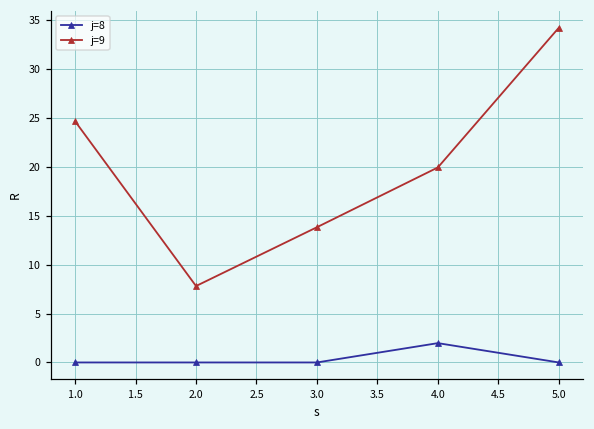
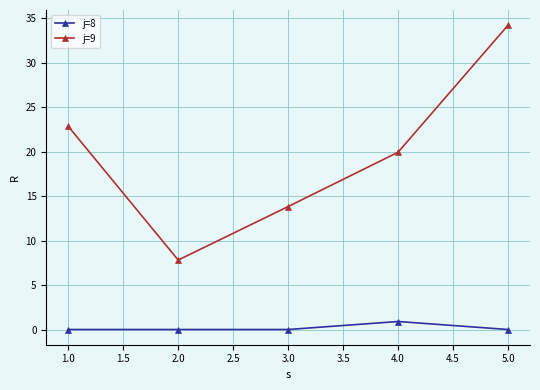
  {
    "j=8": {
      "1.0": 0,
      "2.0": 0,
      "3.0": 0,
-     "4.0": 2,
+     "4.0": 1,
      "5.0": 0
    },
    "j=9": {
-     "1.0": 25,
+     "1.0": 23,
      "2.0": 8,
      "3.0": 14,
      "4.0": 20,
      "5.0": 34
    }
  }
